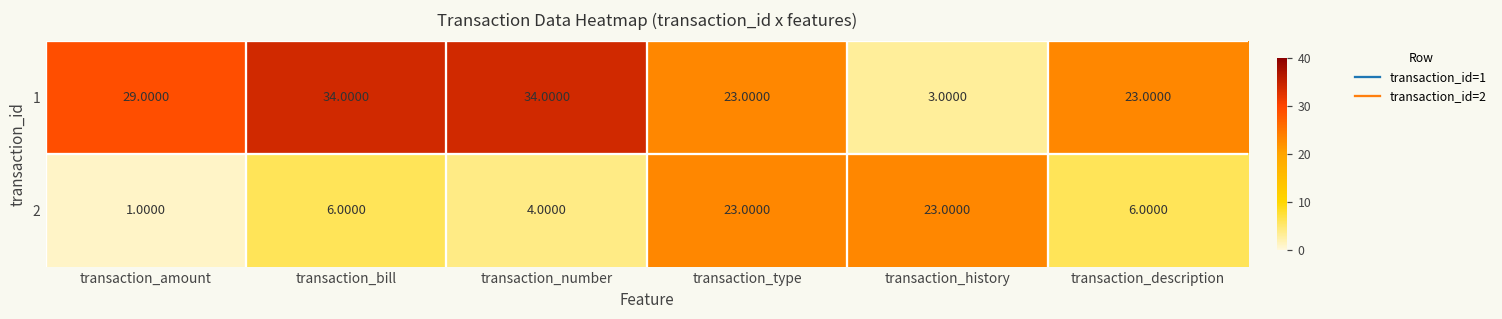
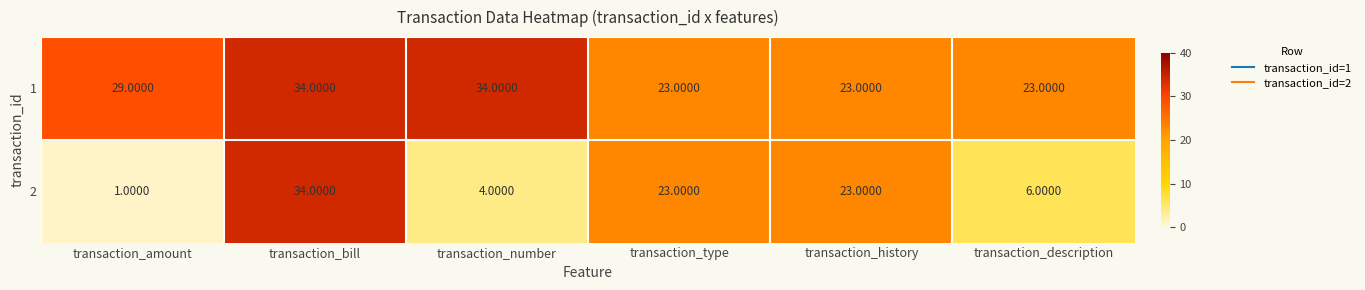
  {
    "1": {
      "transaction_amount": 29.0000,
      "transaction_bill": 34.0000,
      "transaction_number": 34.0000,
      "transaction_type": 23.0000,
-     "transaction_history": 3.0000,
+     "transaction_history": 23.0000,
      "transaction_description": 23.0000
    },
    "2": {
      "transaction_amount": 1.0000,
-     "transaction_bill": 6.0000,
+     "transaction_bill": 34.0000,
      "transaction_number": 4.0000,
      "transaction_type": 23.0000,
      "transaction_history": 23.0000,
      "transaction_description": 6.0000
    }
  }
